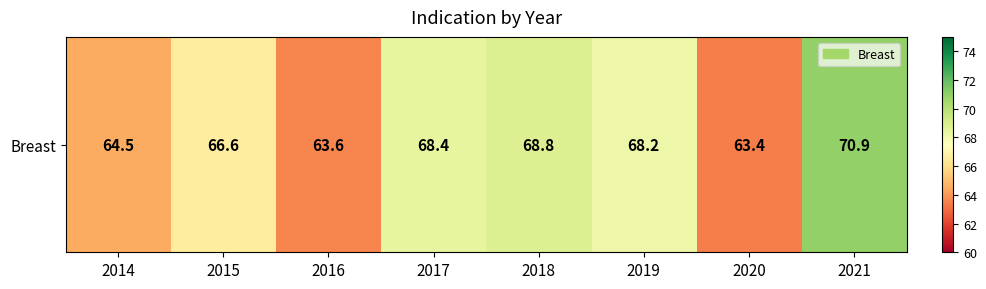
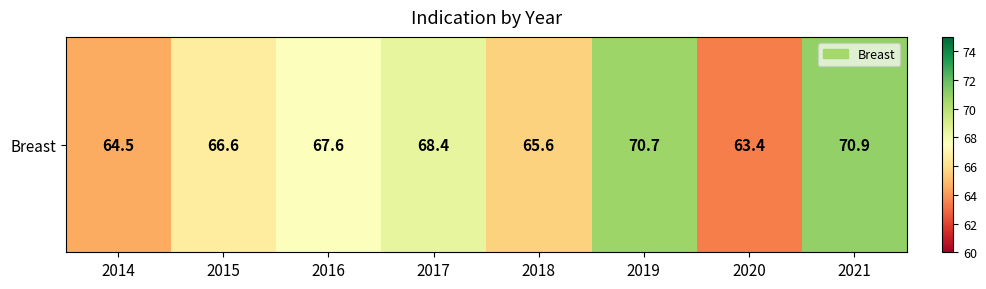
  {
    "Breast": {
      "2014": 64.5,
      "2015": 66.6,
-     "2016": 63.6,
+     "2016": 67.6,
      "2017": 68.4,
-     "2018": 68.8,
-     "2019": 68.2,
+     "2018": 65.6,
+     "2019": 70.7,
      "2020": 63.4,
      "2021": 70.9
    }
  }
